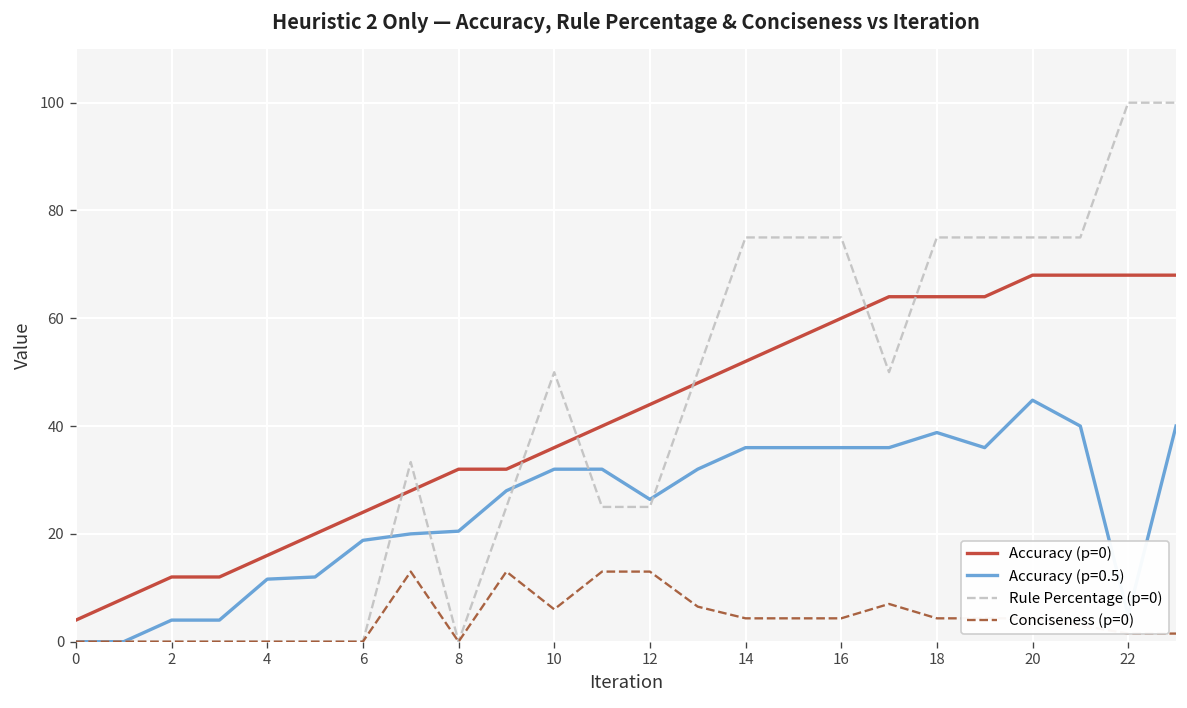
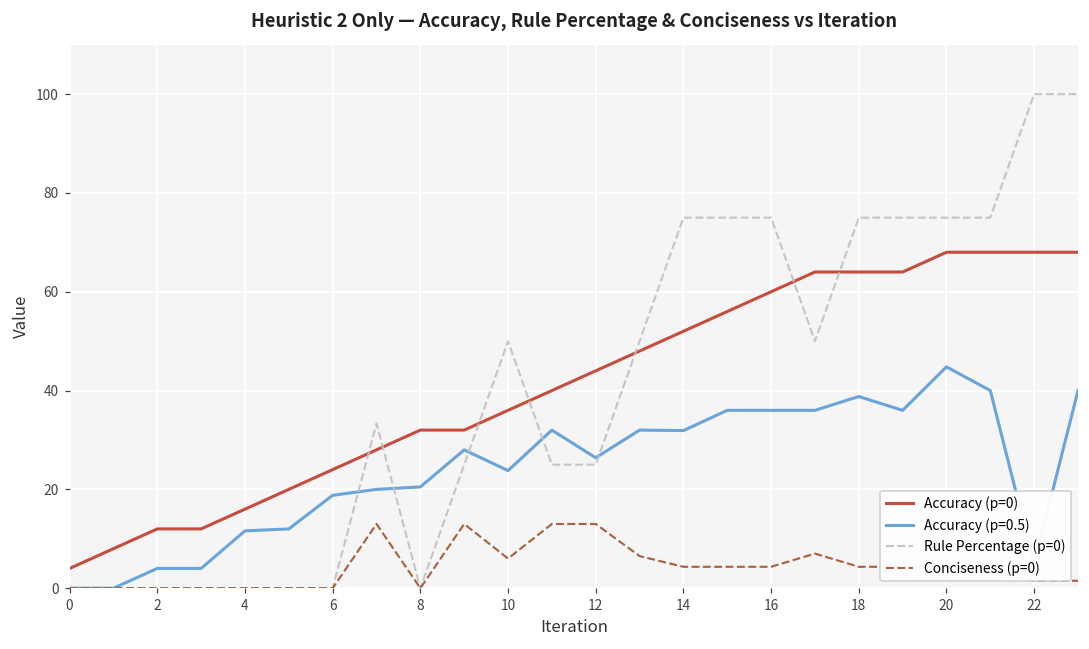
  {
    "Accuracy (p=0.5)": {
      "2": 4,
      "4": 12,
      "6": 19,
      "8": 21,
-     "10": 32,
+     "10": 24,
      "12": 26,
-     "14": 36,
+     "14": 32,
      "16": 36,
      "18": 39,
      "20": 45
    },
    "Rule Percentage (p=0)": {
      "10": 50,
      "12": 25,
      "14": 75,
      "16": 75,
      "18": 75,
      "20": 75,
      "22": 100
    }
  }
